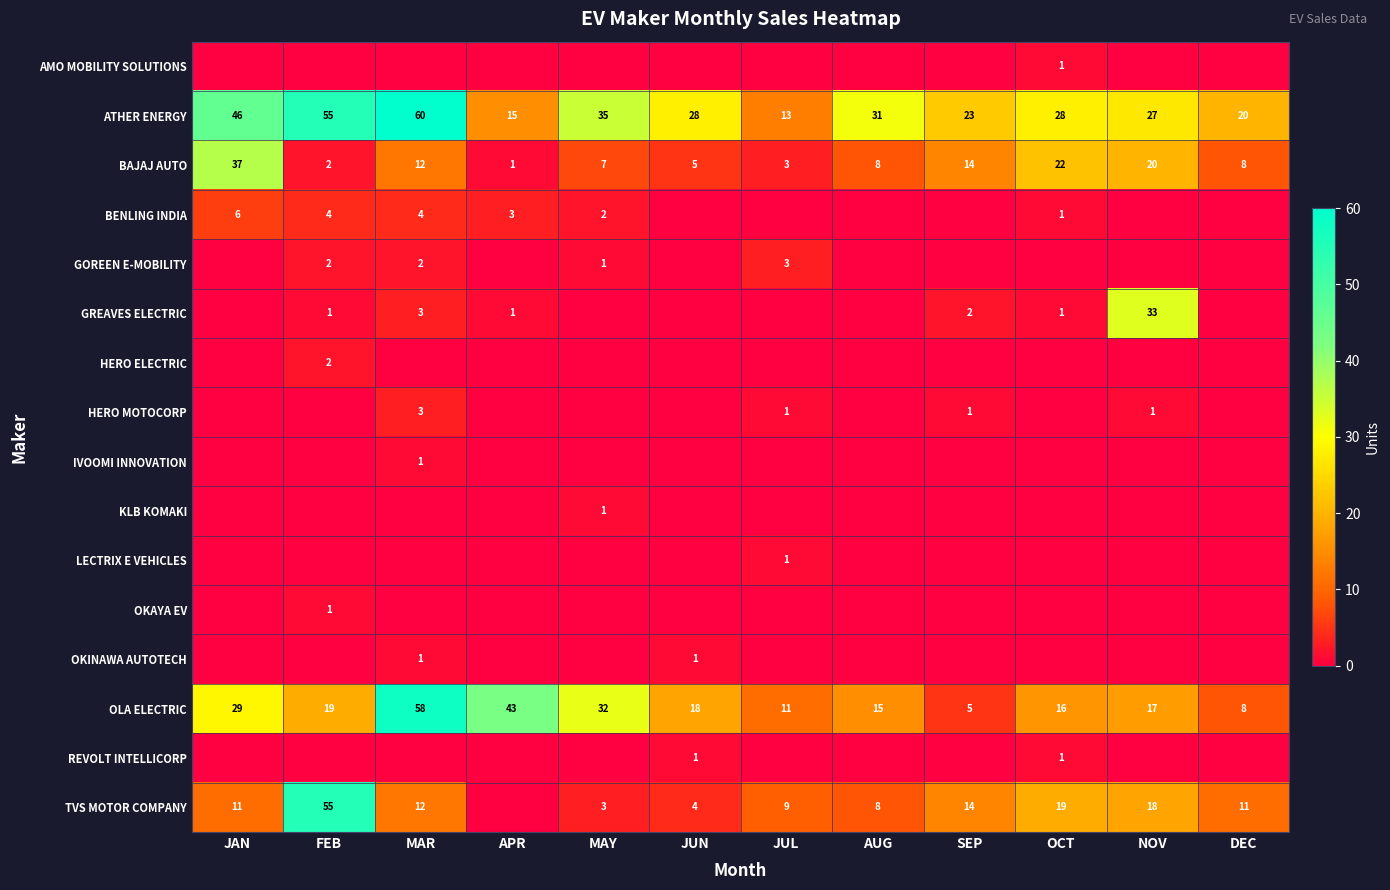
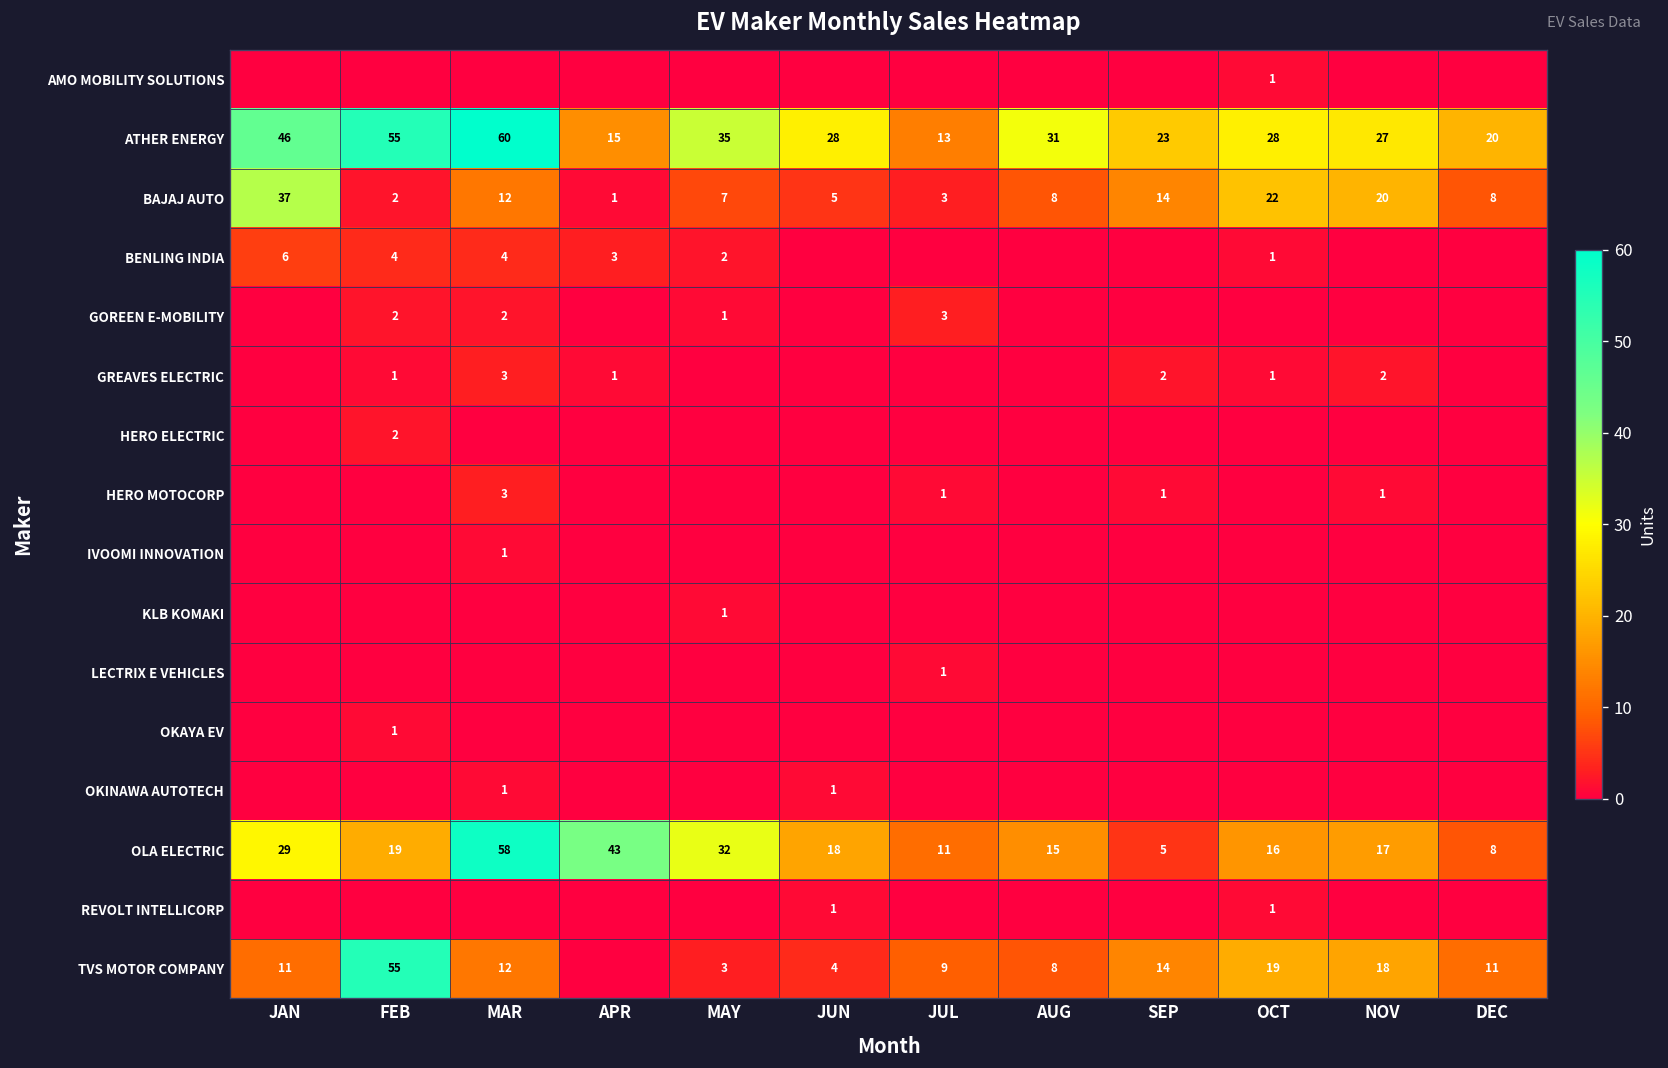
  {
    "AMO MOBILITY SOLUTIONS": {
      "OCT": 1
    },
    "ATHER ENERGY": {
      "JAN": 46,
      "FEB": 55,
      "MAR": 60,
      "APR": 15,
      "MAY": 35,
      "JUN": 28,
      "JUL": 13,
      "AUG": 31,
      "SEP": 23,
      "OCT": 28,
      "NOV": 27,
      "DEC": 20
    },
    "BAJAJ AUTO": {
      "JAN": 37,
      "FEB": 2,
      "MAR": 12,
      "APR": 1,
      "MAY": 7,
      "JUN": 5,
      "JUL": 3,
      "AUG": 8,
      "SEP": 14,
      "OCT": 22,
      "NOV": 20,
      "DEC": 8
    },
    "BENLING INDIA": {
      "JAN": 6,
      "FEB": 4,
      "MAR": 4,
      "APR": 3,
      "MAY": 2,
      "OCT": 1
    },
    "GOREEN E-MOBILITY": {
      "FEB": 2,
      "MAR": 2,
      "MAY": 1,
      "JUL": 3
    },
    "GREAVES ELECTRIC": {
      "FEB": 1,
      "MAR": 3,
      "APR": 1,
      "SEP": 2,
      "OCT": 1,
-     "NOV": 33
+     "NOV": 2
    },
    "HERO ELECTRIC": {
      "FEB": 2
    },
    "HERO MOTOCORP": {
      "MAR": 3,
      "JUL": 1,
      "SEP": 1,
      "NOV": 1
    },
    "IVOOMI INNOVATION": {
      "MAR": 1
    },
    "KLB KOMAKI": {
      "MAY": 1
    },
    "LECTRIX E VEHICLES": {
      "JUL": 1
    },
    "OKAYA EV": {
      "FEB": 1
    },
    "OKINAWA AUTOTECH": {
      "MAR": 1,
      "JUN": 1
    },
    "OLA ELECTRIC": {
      "JAN": 29,
      "FEB": 19,
      "MAR": 58,
      "APR": 43,
      "MAY": 32,
      "JUN": 18,
      "JUL": 11,
      "AUG": 15,
      "SEP": 5,
      "OCT": 16,
      "NOV": 17,
      "DEC": 8
    },
    "REVOLT INTELLICORP": {
      "JUN": 1,
      "OCT": 1
    },
    "TVS MOTOR COMPANY": {
      "JAN": 11,
      "FEB": 55,
      "MAR": 12,
      "MAY": 3,
      "JUN": 4,
      "JUL": 9,
      "AUG": 8,
      "SEP": 14,
      "OCT": 19,
      "NOV": 18,
      "DEC": 11
    }
  }
